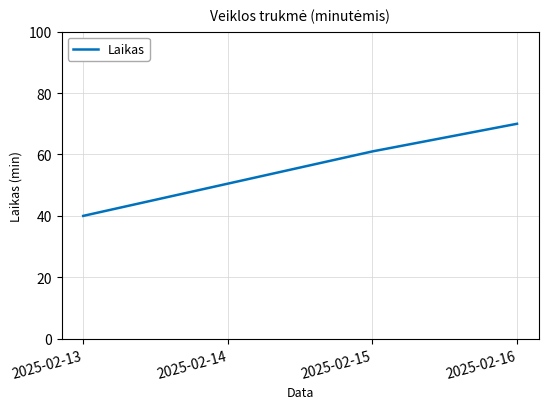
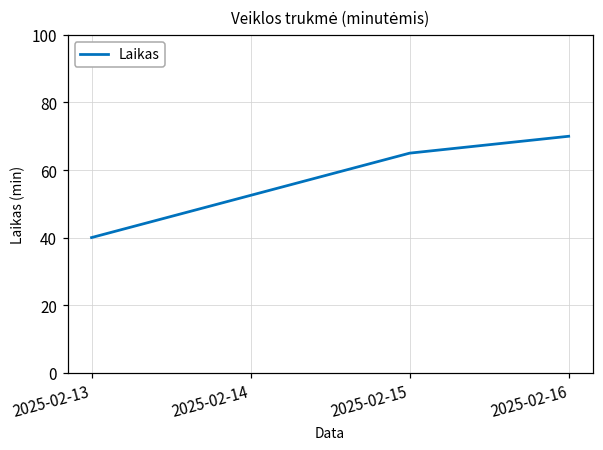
  {
    "2025-02-13": 40,
-   "2025-02-15": 61,
+   "2025-02-15": 65,
    "2025-02-16": 70
  }
